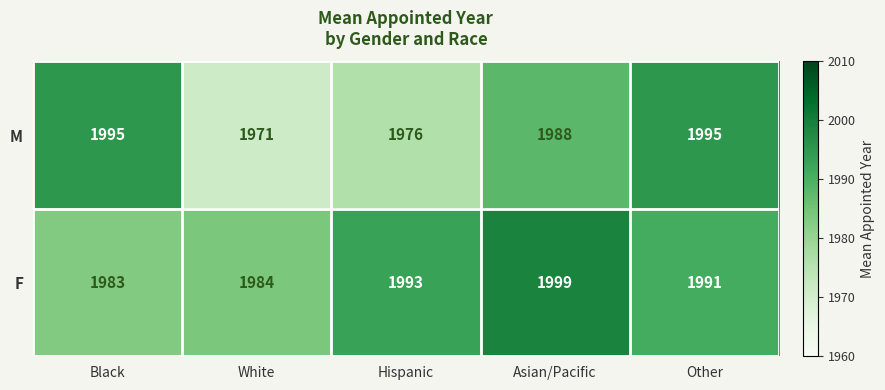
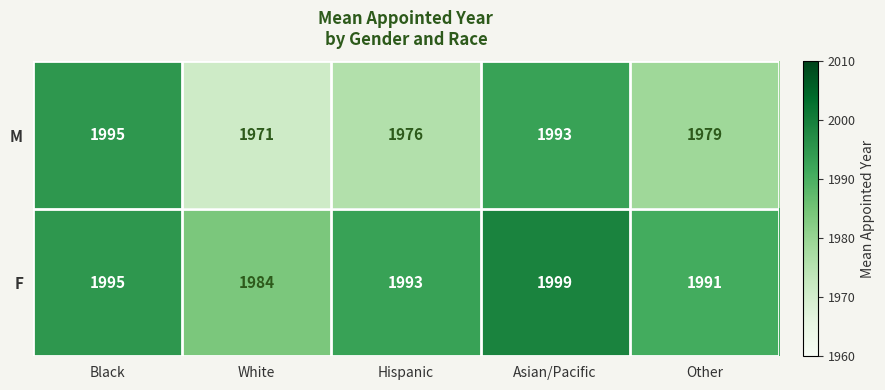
  {
    "M": {
      "Black": 1995,
      "White": 1971,
      "Hispanic": 1976,
-     "Asian/Pacific": 1988,
-     "Other": 1995
+     "Asian/Pacific": 1993,
+     "Other": 1979
    },
    "F": {
-     "Black": 1983,
+     "Black": 1995,
      "White": 1984,
      "Hispanic": 1993,
      "Asian/Pacific": 1999,
      "Other": 1991
    }
  }
